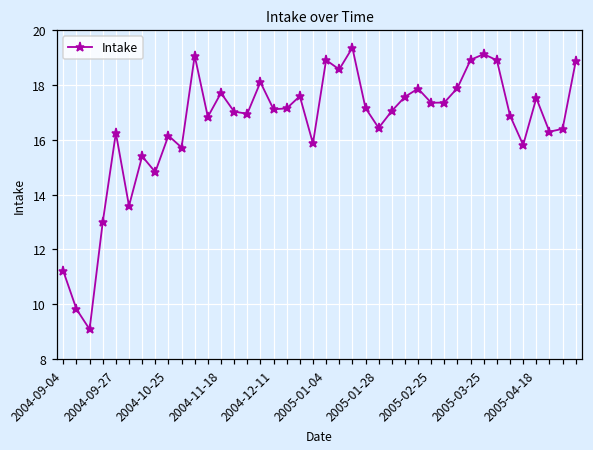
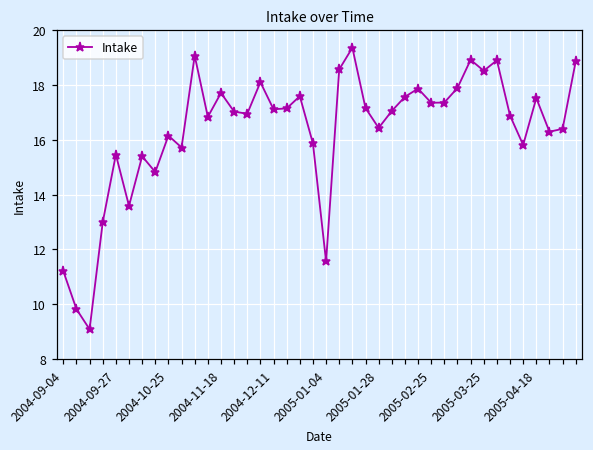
  {
    "2004-09-04": 11.2,
-   "2004-09-27": 16.2,
+   "2004-09-27": 15.5,
    "2004-10-25": 16.2,
    "2004-11-18": 17.7,
    "2004-12-11": 17.1,
-   "2005-01-04": 18.9,
+   "2005-01-04": 11.6,
    "2005-01-28": 16.4,
    "2005-02-25": 17.3,
-   "2005-03-25": 19.1,
+   "2005-03-25": 18.5,
    "2005-04-18": 17.5
  }
